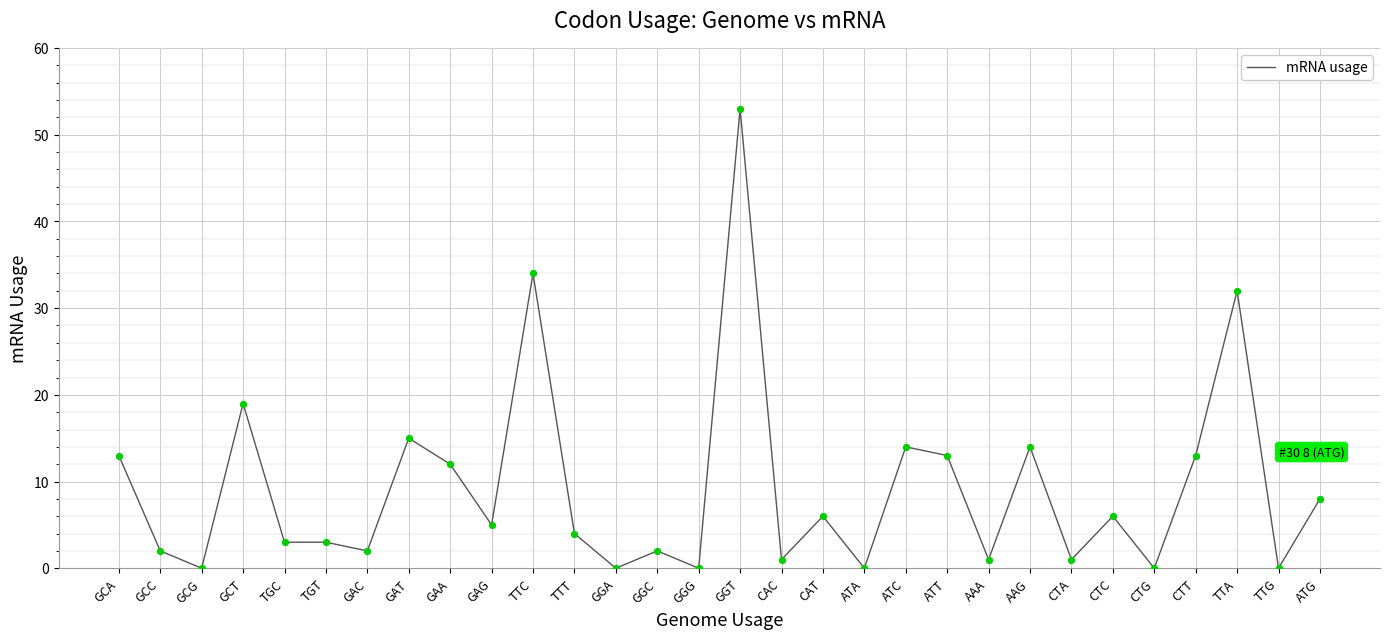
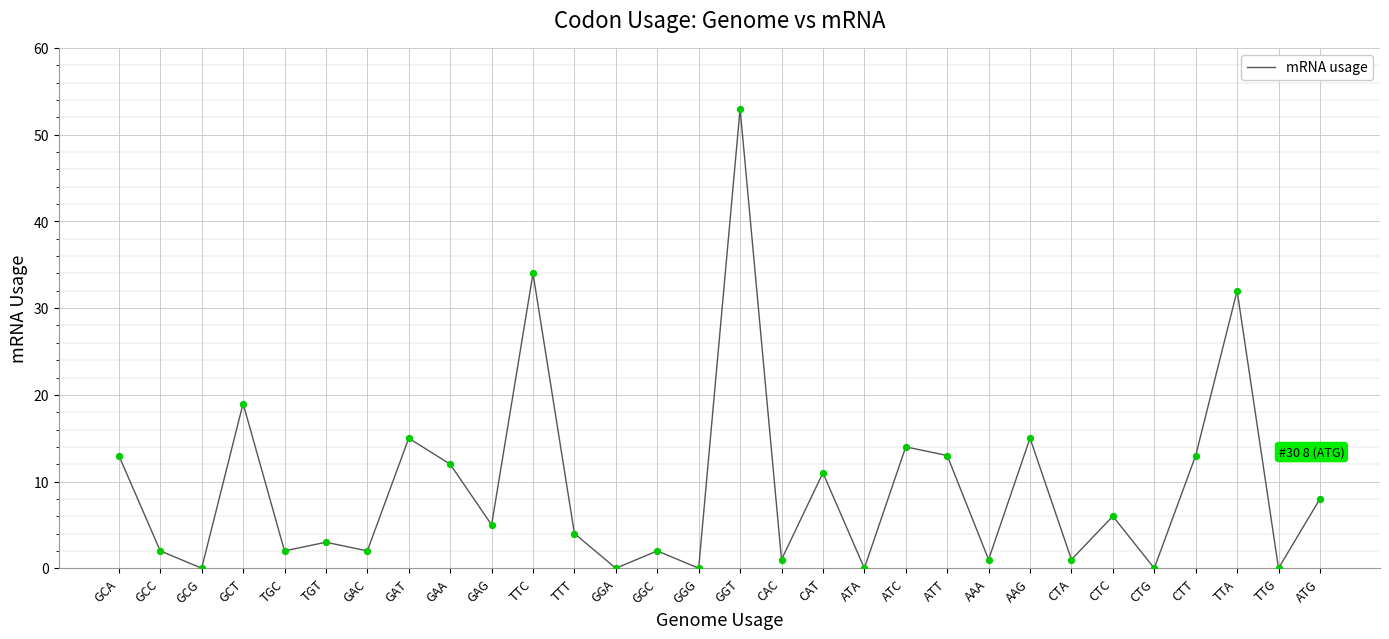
  {
    "GCA": 13,
    "GCC": 2,
    "GCG": 0,
    "GCT": 19,
-   "TGC": 3,
+   "TGC": 2,
    "TGT": 3,
    "GAC": 2,
    "GAT": 15,
    "GAA": 12,
    "GAG": 5,
    "TTC": 34,
    "TTT": 4,
    "GGA": 0,
    "GGC": 2,
    "GGG": 0,
    "GGT": 53,
    "CAC": 1,
-   "CAT": 6,
+   "CAT": 11,
    "ATA": 0,
    "ATC": 14,
    "ATT": 13,
    "AAA": 1,
-   "AAG": 14,
+   "AAG": 15,
    "CTA": 1,
    "CTC": 6,
    "CTG": 0,
    "CTT": 13,
    "TTA": 32,
    "TTG": 0,
    "ATG": 8
  }
